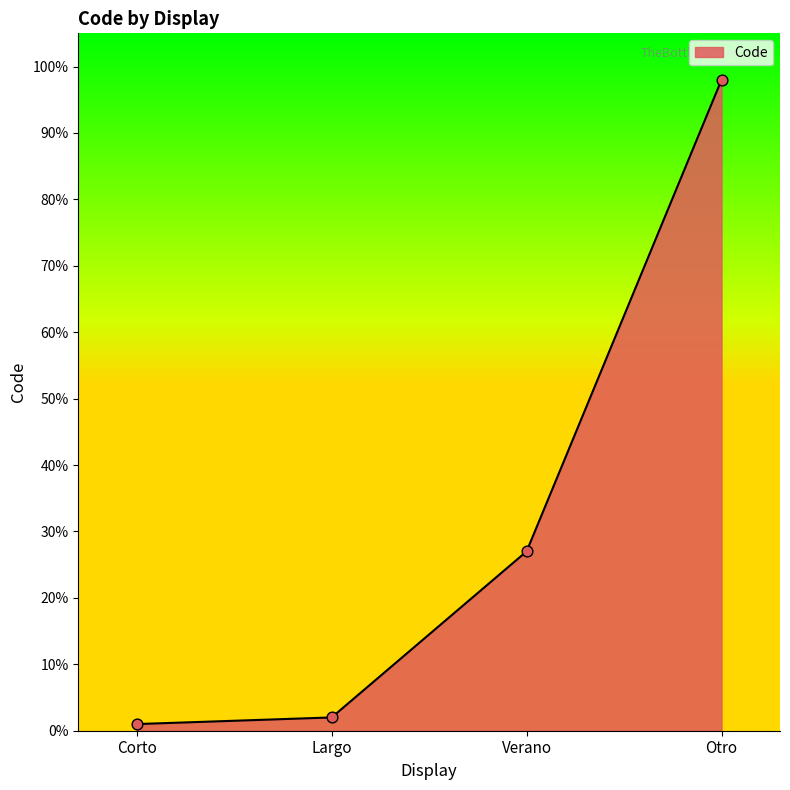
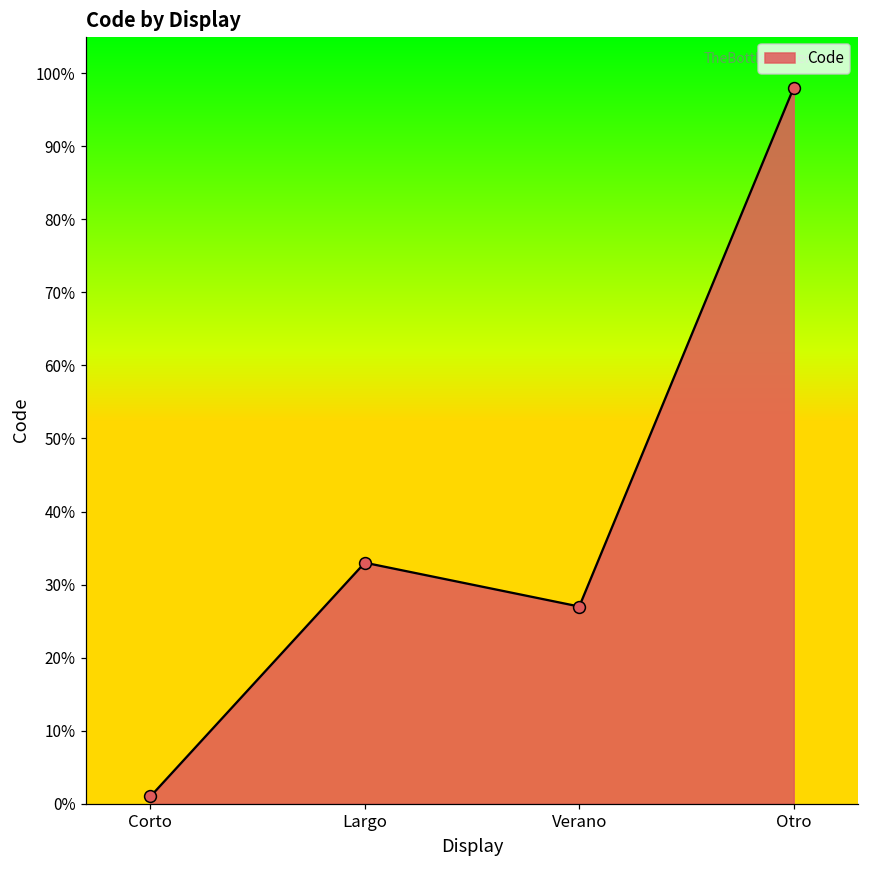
  {
    "Corto": "1%",
-   "Largo": "2%",
+   "Largo": "33%",
    "Verano": "27%",
    "Otro": "98%"
  }
